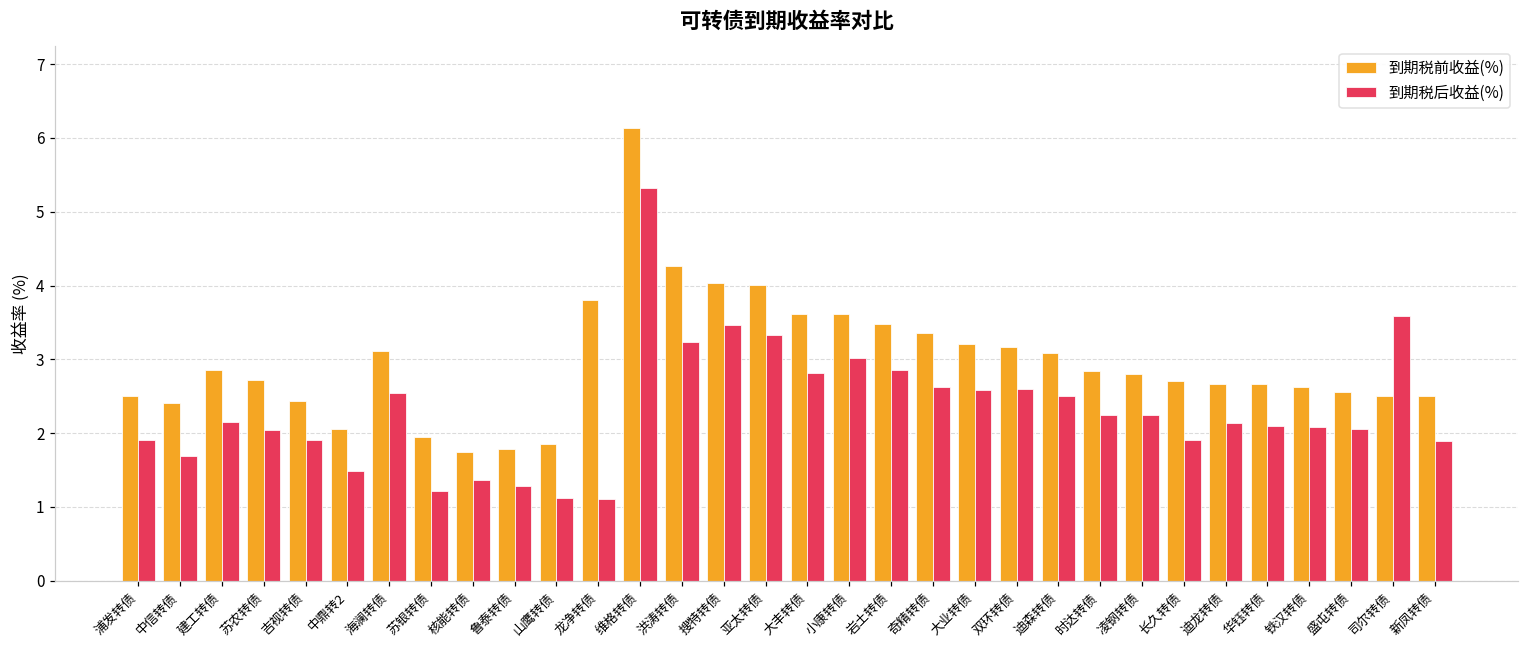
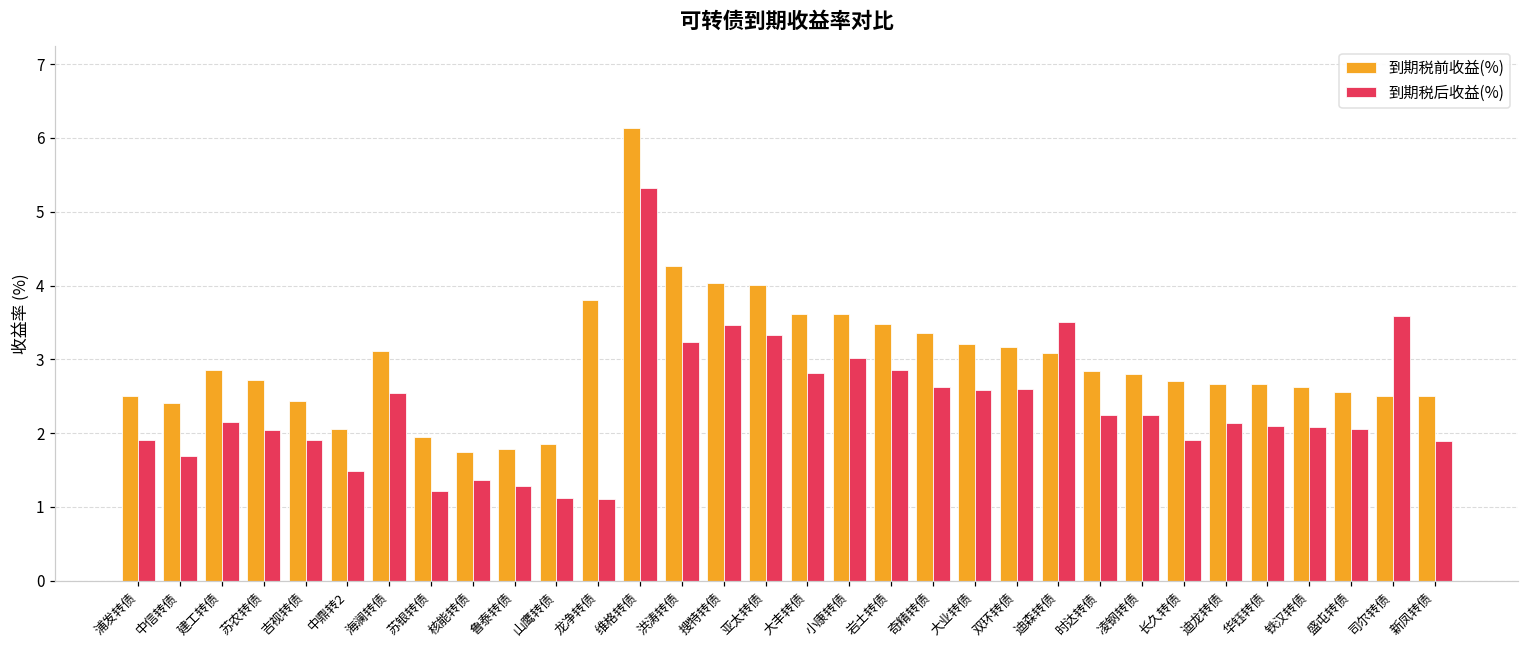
  {
    "到期税前收益(%)": {
      "浦发转债": 2.5,
      "中信转债": 2.4,
      "建工转债": 2.9,
      "苏农转债": 2.7,
      "吉视转债": 2.4,
      "中鼎转2": 2.1,
      "海澜转债": 3.1,
      "苏银转债": 1.9,
      "核能转债": 1.8,
      "鲁泰转债": 1.8,
      "山鹰转债": 1.9,
      "龙净转债": 3.8,
      "维格转债": 6.1,
      "洪涛转债": 4.3,
      "搜特转债": 4.0,
      "亚太转债": 4.0,
      "大丰转债": 3.6,
      "小康转债": 3.6,
      "岩土转债": 3.5,
      "奇精转债": 3.4,
      "大业转债": 3.2,
      "双环转债": 3.2,
      "迪森转债": 3.1,
      "时达转债": 2.8,
      "凌钢转债": 2.8,
      "长久转债": 2.7,
      "迪龙转债": 2.7,
      "华钰转债": 2.7,
      "铁汉转债": 2.6,
      "盛屯转债": 2.6,
      "司尔转债": 2.5,
      "新凤转债": 2.5
    },
    "到期税后收益(%)": {
      "浦发转债": 1.9,
      "中信转债": 1.7,
      "建工转债": 2.2,
      "苏农转债": 2.0,
      "吉视转债": 1.9,
      "中鼎转2": 1.5,
      "海澜转债": 2.5,
      "苏银转债": 1.2,
      "核能转债": 1.4,
      "鲁泰转债": 1.3,
      "山鹰转债": 1.1,
      "龙净转债": 1.1,
      "维格转债": 5.3,
      "洪涛转债": 3.2,
      "搜特转债": 3.5,
      "亚太转债": 3.3,
      "大丰转债": 2.8,
      "小康转债": 3.0,
      "岩土转债": 2.9,
      "奇精转债": 2.6,
      "大业转债": 2.6,
      "双环转债": 2.6,
-     "迪森转债": 2.5,
+     "迪森转债": 3.5,
      "时达转债": 2.3,
      "凌钢转债": 2.2,
      "长久转债": 1.9,
      "迪龙转债": 2.1,
      "华钰转债": 2.1,
      "铁汉转债": 2.1,
      "盛屯转债": 2.1,
      "司尔转债": 3.6,
      "新凤转债": 1.9
    }
  }
